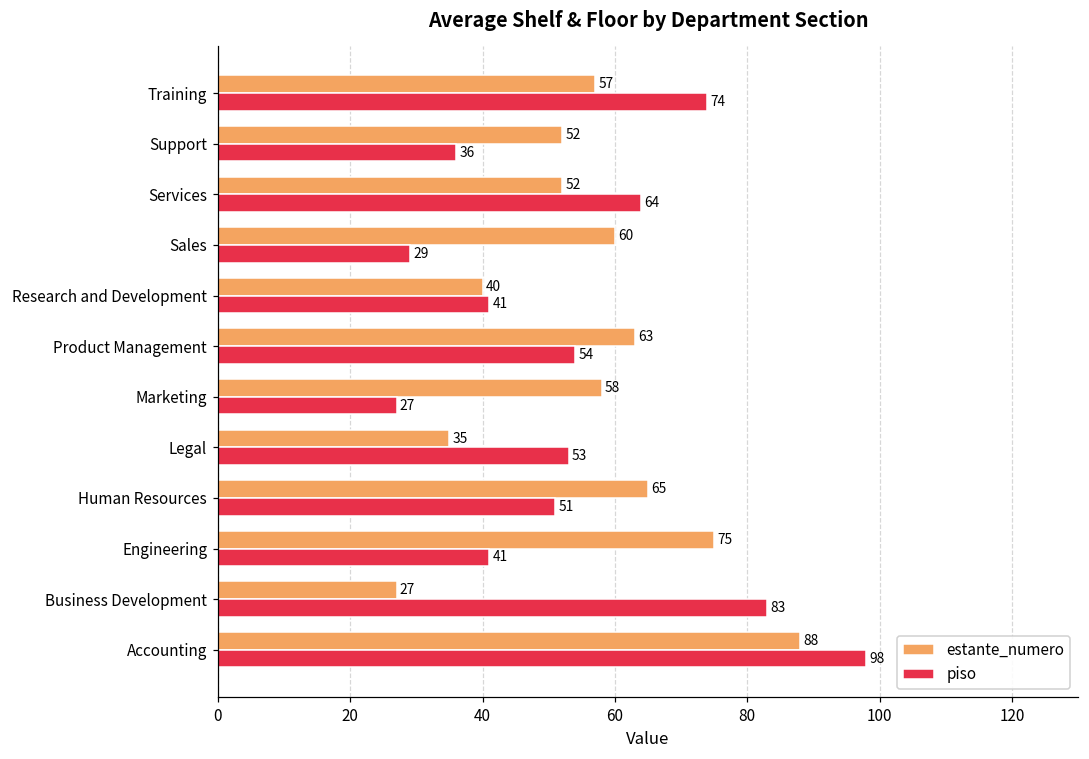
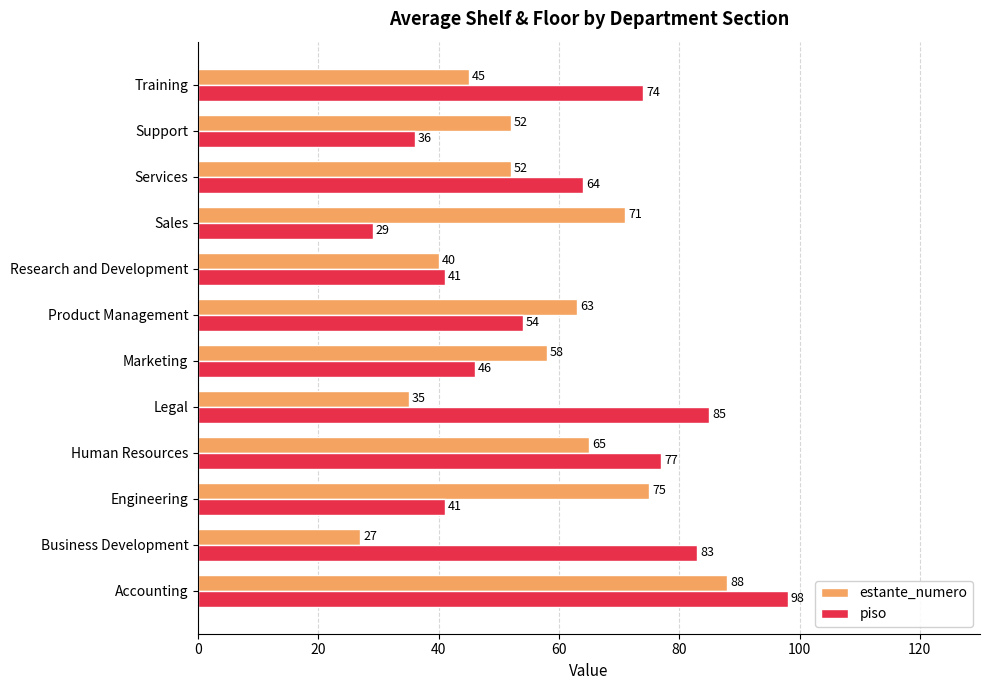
  {
    "estante_numero": {
-     "Training": 57,
+     "Training": 45,
      "Support": 52,
      "Services": 52,
-     "Sales": 60,
+     "Sales": 71,
      "Research and Development": 40,
      "Product Management": 63,
      "Marketing": 58,
      "Legal": 35,
      "Human Resources": 65,
      "Engineering": 75,
      "Business Development": 27,
      "Accounting": 88
    },
    "piso": {
      "Training": 74,
      "Support": 36,
      "Services": 64,
      "Sales": 29,
      "Research and Development": 41,
      "Product Management": 54,
-     "Marketing": 27,
-     "Legal": 53,
-     "Human Resources": 51,
+     "Marketing": 46,
+     "Legal": 85,
+     "Human Resources": 77,
      "Engineering": 41,
      "Business Development": 83,
      "Accounting": 98
    }
  }
